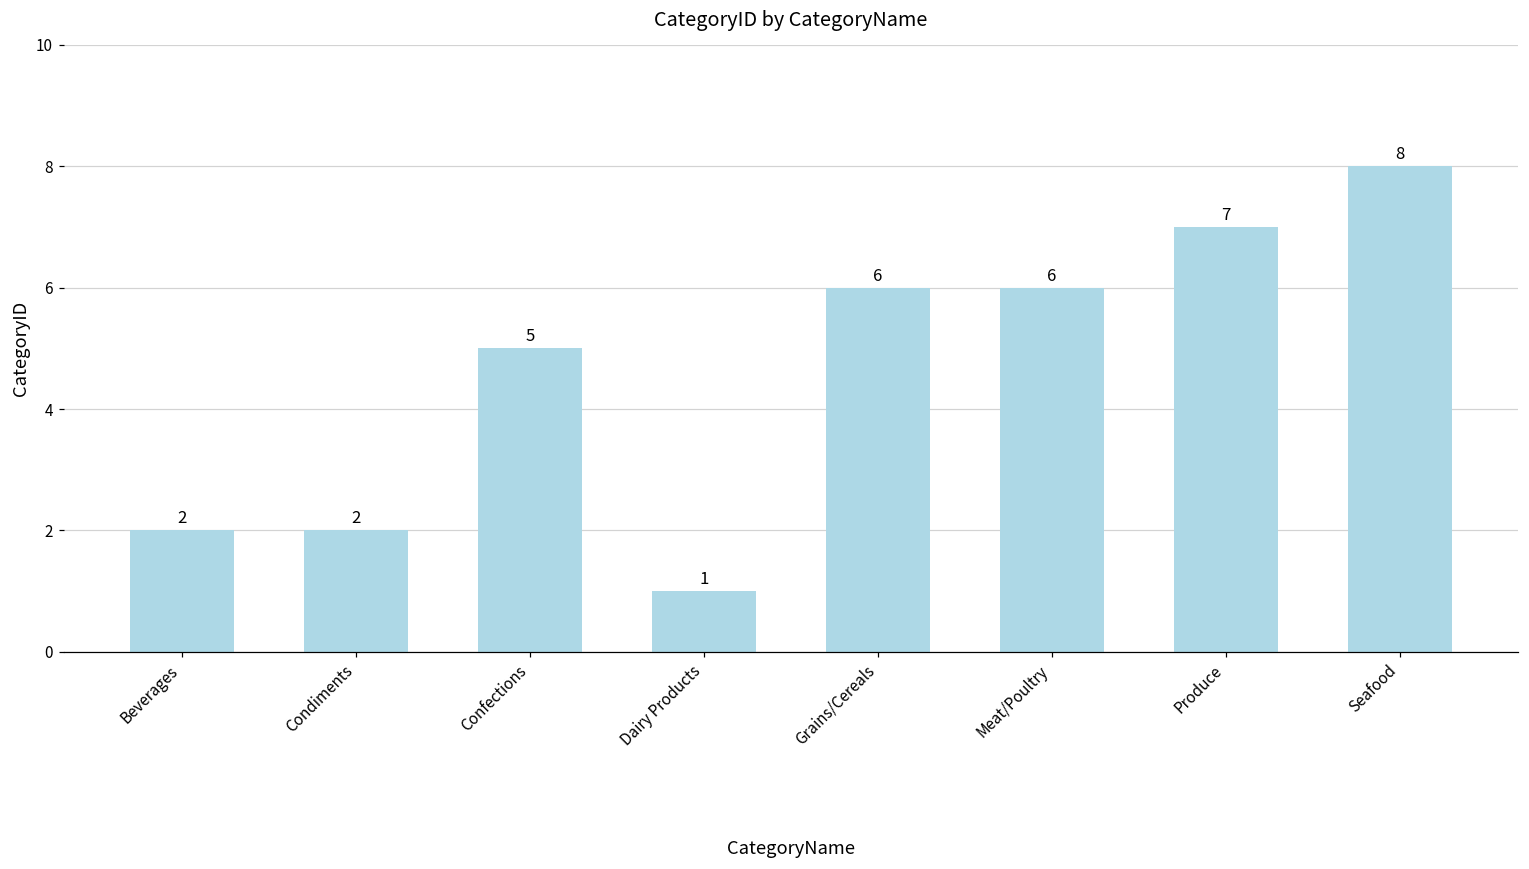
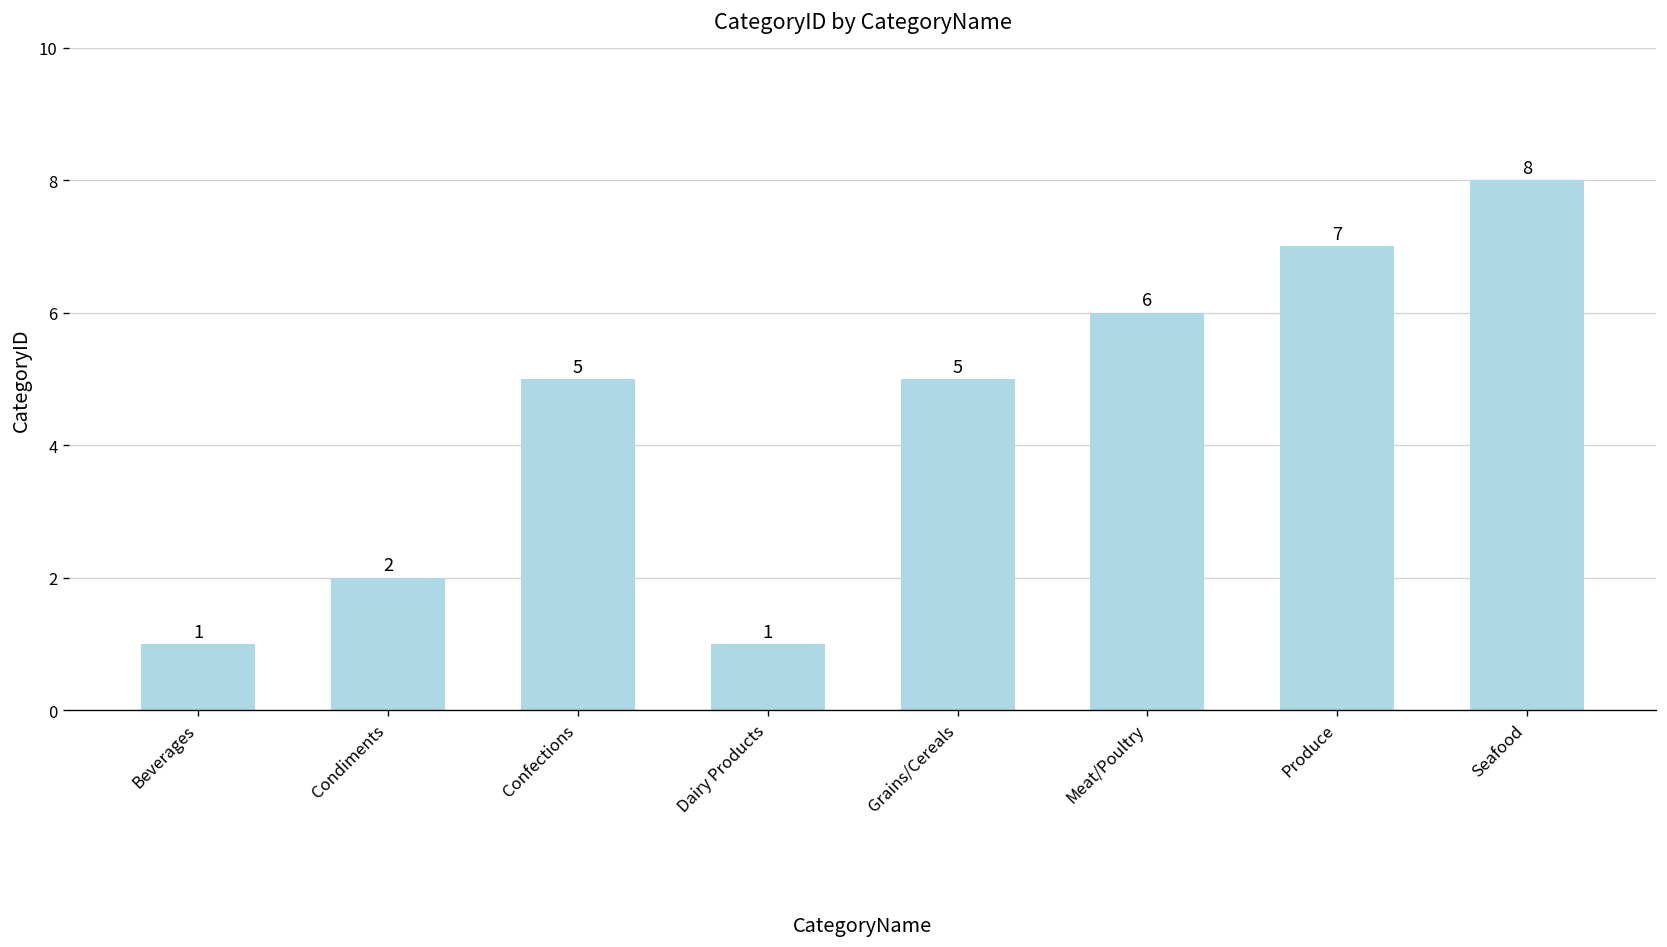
  {
-   "Beverages": 2,
+   "Beverages": 1,
    "Condiments": 2,
    "Confections": 5,
    "Dairy Products": 1,
-   "Grains/Cereals": 6,
+   "Grains/Cereals": 5,
    "Meat/Poultry": 6,
    "Produce": 7,
    "Seafood": 8
  }
